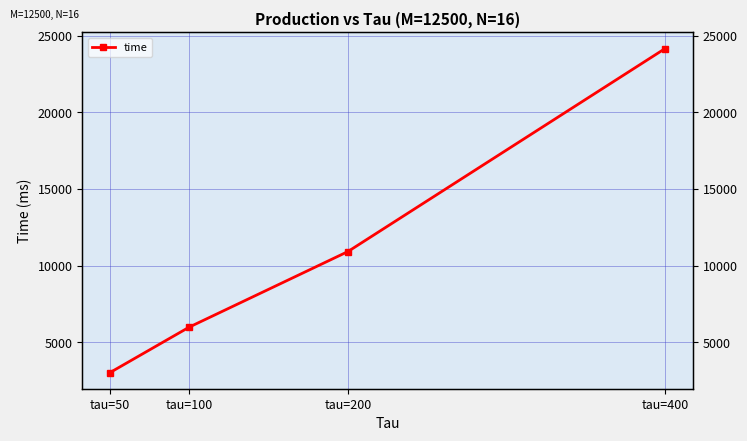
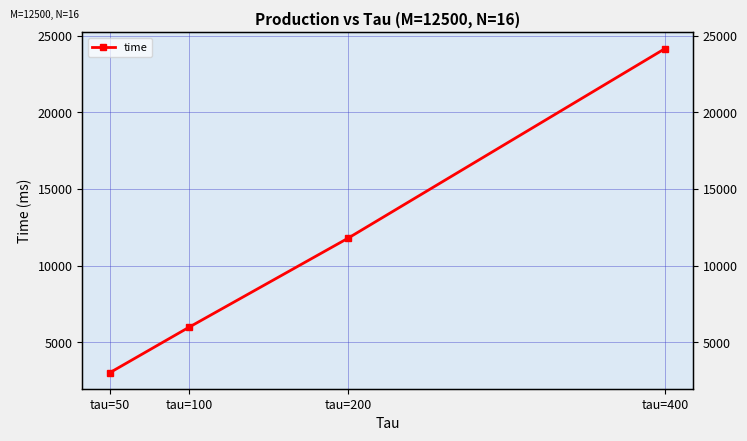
  {
    "tau=50": 3000,
    "tau=100": 6000,
-   "tau=200": 10900,
+   "tau=200": 11800,
    "tau=400": 24200
  }
